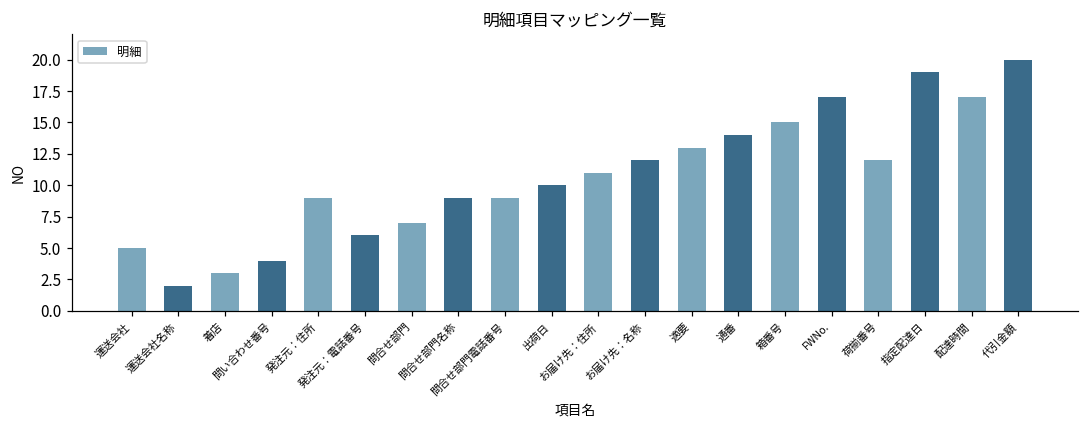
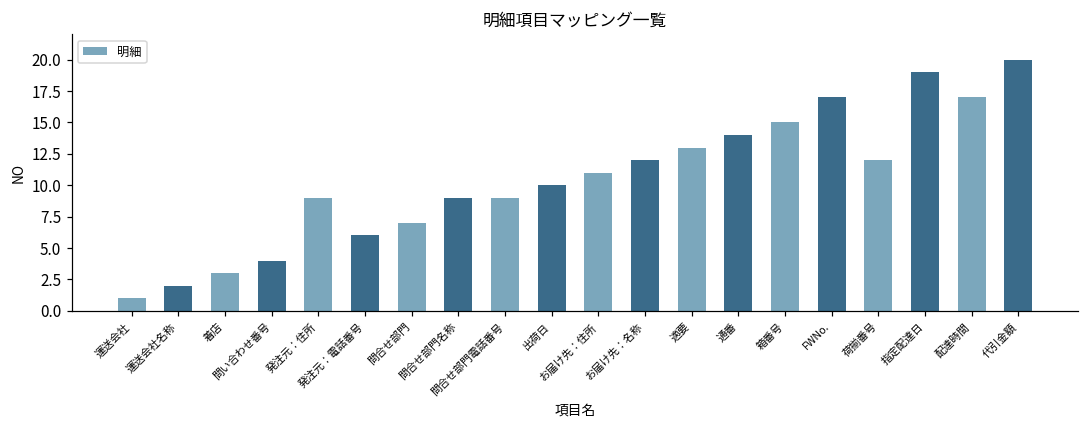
  {
-   "運送会社": 5,
+   "運送会社": 1,
    "運送会社名称": 2,
    "着店": 3,
    "問い合わせ番号": 4,
    "発注元：住所": 9,
    "発注元：電話番号": 6,
    "問合せ部門": 7,
    "問合せ部門名称": 9,
    "問合せ部門電話番号": 9,
    "出荷日": 10,
    "お届け先：住所": 11,
    "お届け先：名称": 12,
    "適要": 13,
    "通番": 14,
    "箱番号": 15,
    "FWNo.": 17,
    "荷揃番号": 12,
    "指定配達日": 19,
    "配達時間": 17,
    "代引金額": 20
  }
